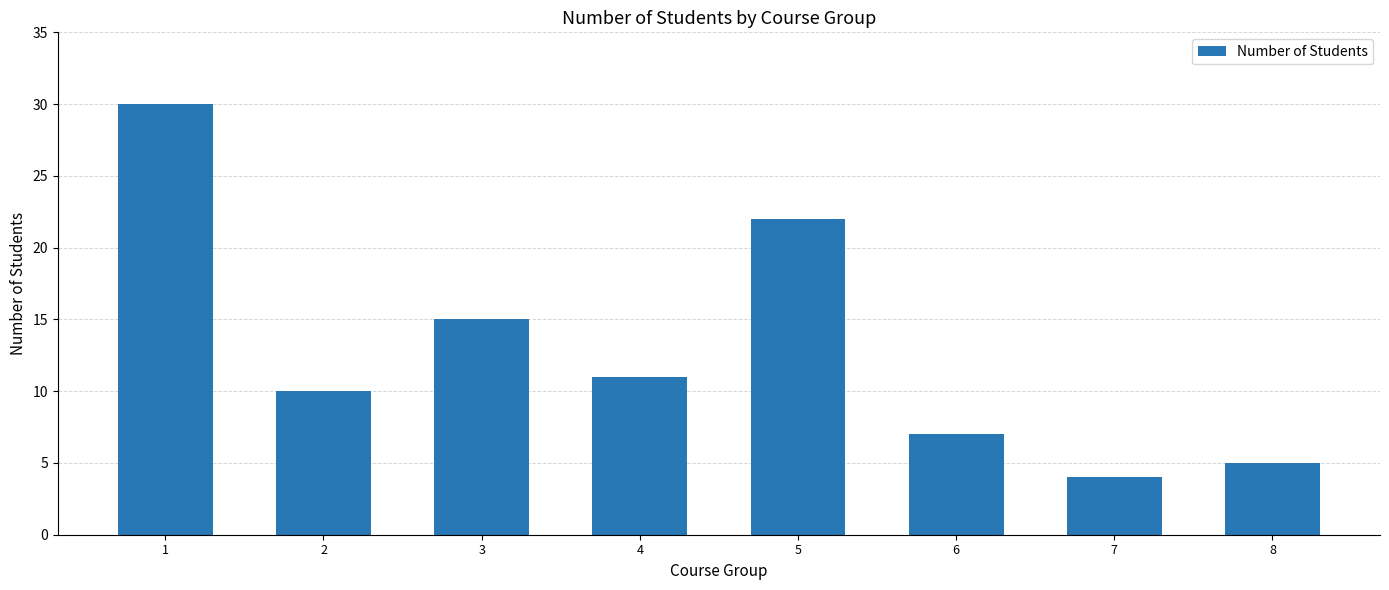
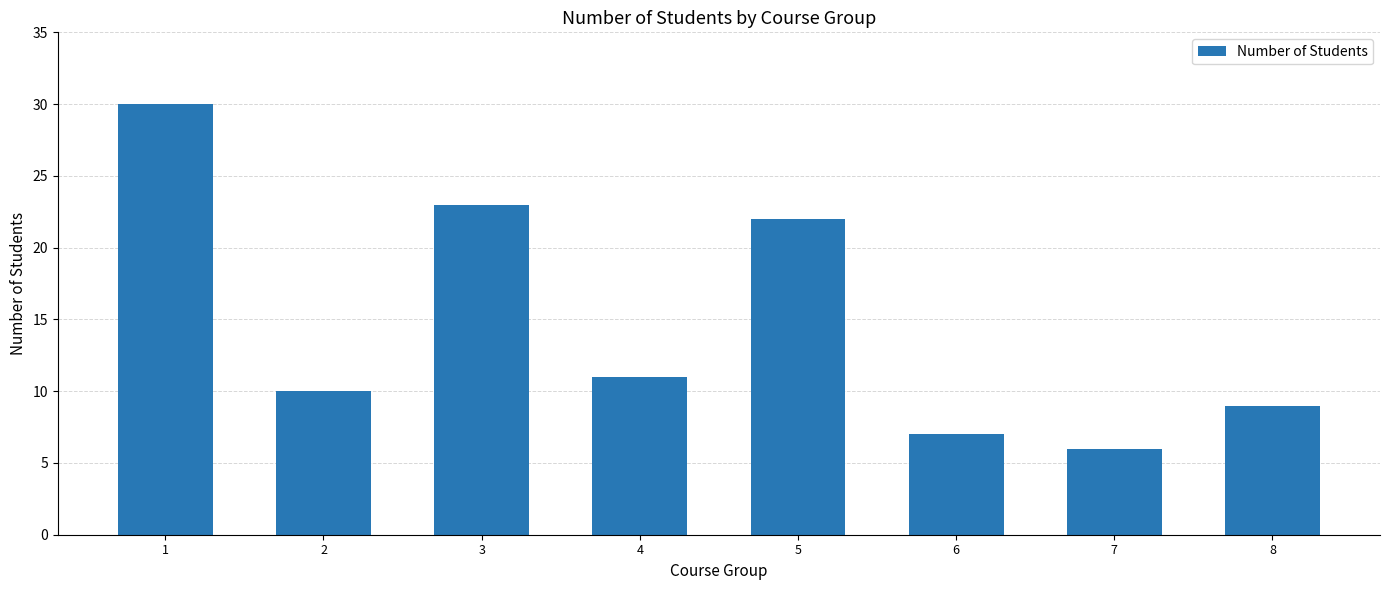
  {
    "1": 30,
    "2": 10,
-   "3": 15,
+   "3": 23,
    "4": 11,
    "5": 22,
    "6": 7,
-   "7": 4,
-   "8": 5
+   "7": 6,
+   "8": 9
  }
